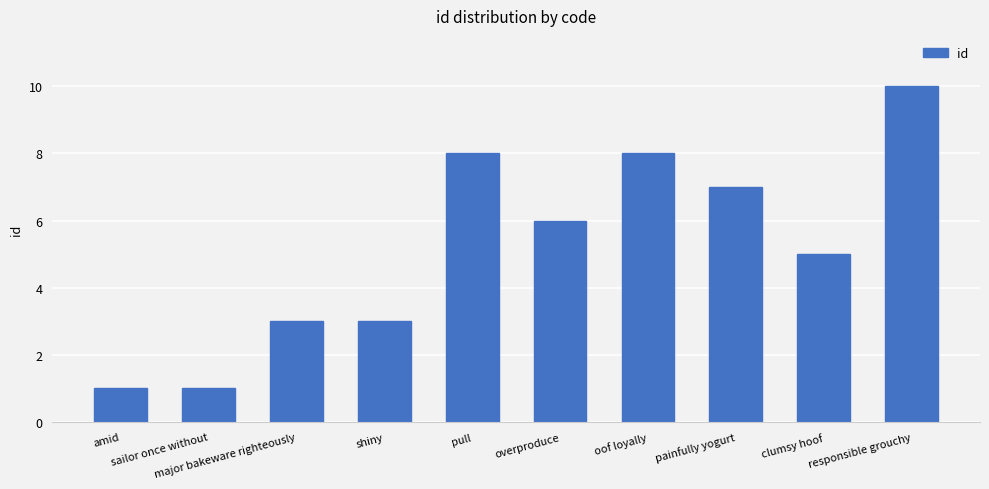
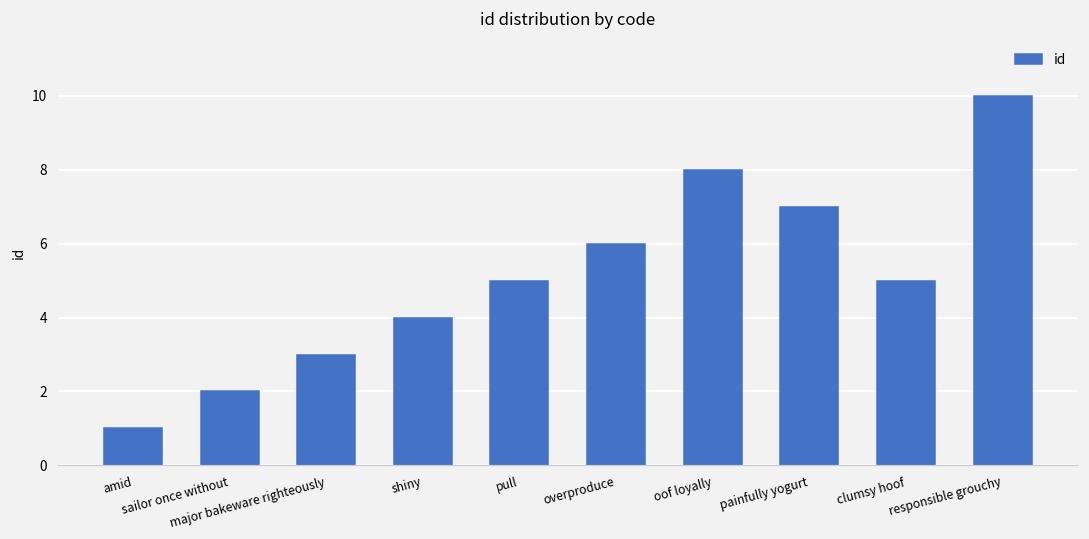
  {
    "amid": 1,
-   "sailor once without": 1,
+   "sailor once without": 2,
    "major bakeware righteously": 3,
-   "shiny": 3,
-   "pull": 8,
+   "shiny": 4,
+   "pull": 5,
    "overproduce": 6,
    "oof loyally": 8,
    "painfully yogurt": 7,
    "clumsy hoof": 5,
    "responsible grouchy": 10
  }
